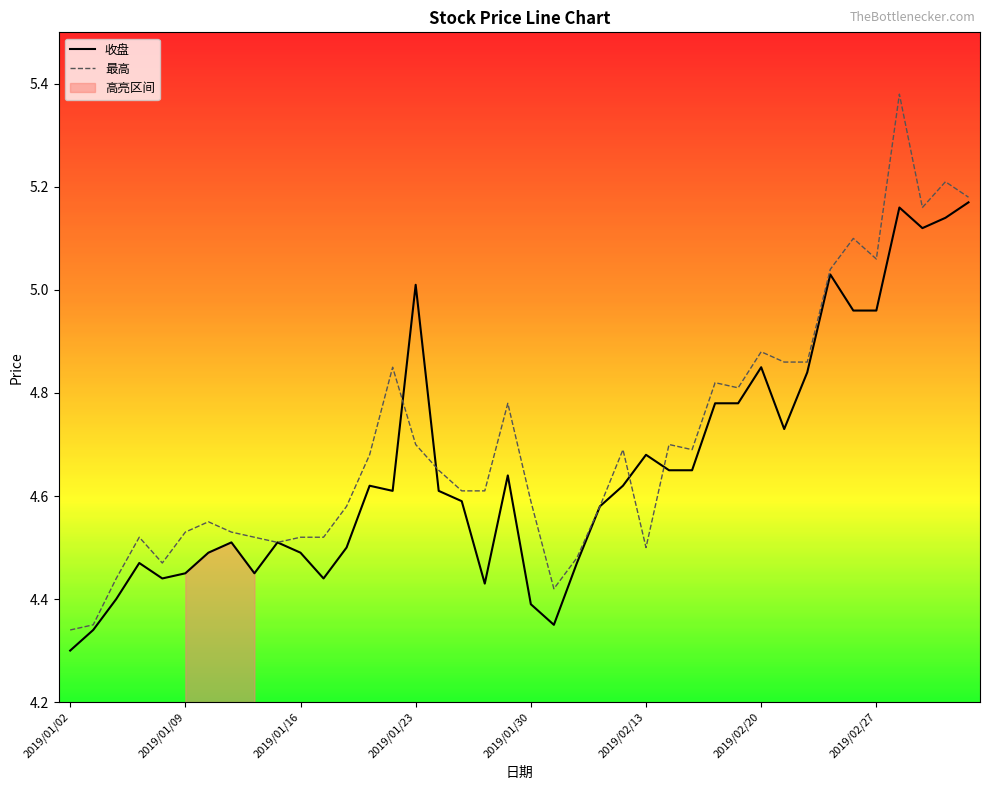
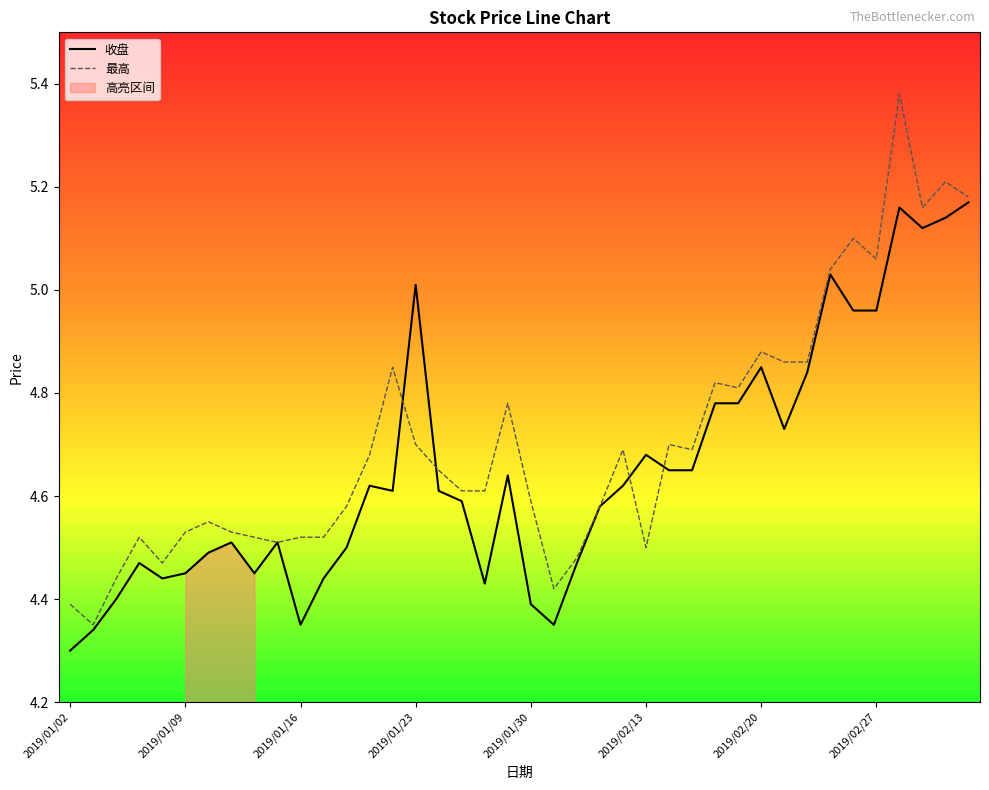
  {
    "收盘": {
      "2019/01/02": 4.30,
-     "2019/01/16": 4.49,
+     "2019/01/16": 4.35,
      "2019/01/23": 5.01,
      "2019/01/30": 4.39,
      "2019/02/13": 4.68,
      "2019/02/20": 4.85,
      "2019/02/27": 4.96
    },
    "最高": {
-     "2019/01/02": 4.34,
+     "2019/01/02": 4.39,
      "2019/01/09": 4.53,
      "2019/01/16": 4.52,
      "2019/01/23": 4.70,
      "2019/01/30": 4.59,
      "2019/02/13": 4.50,
      "2019/02/20": 4.88,
      "2019/02/27": 5.06
    }
  }
